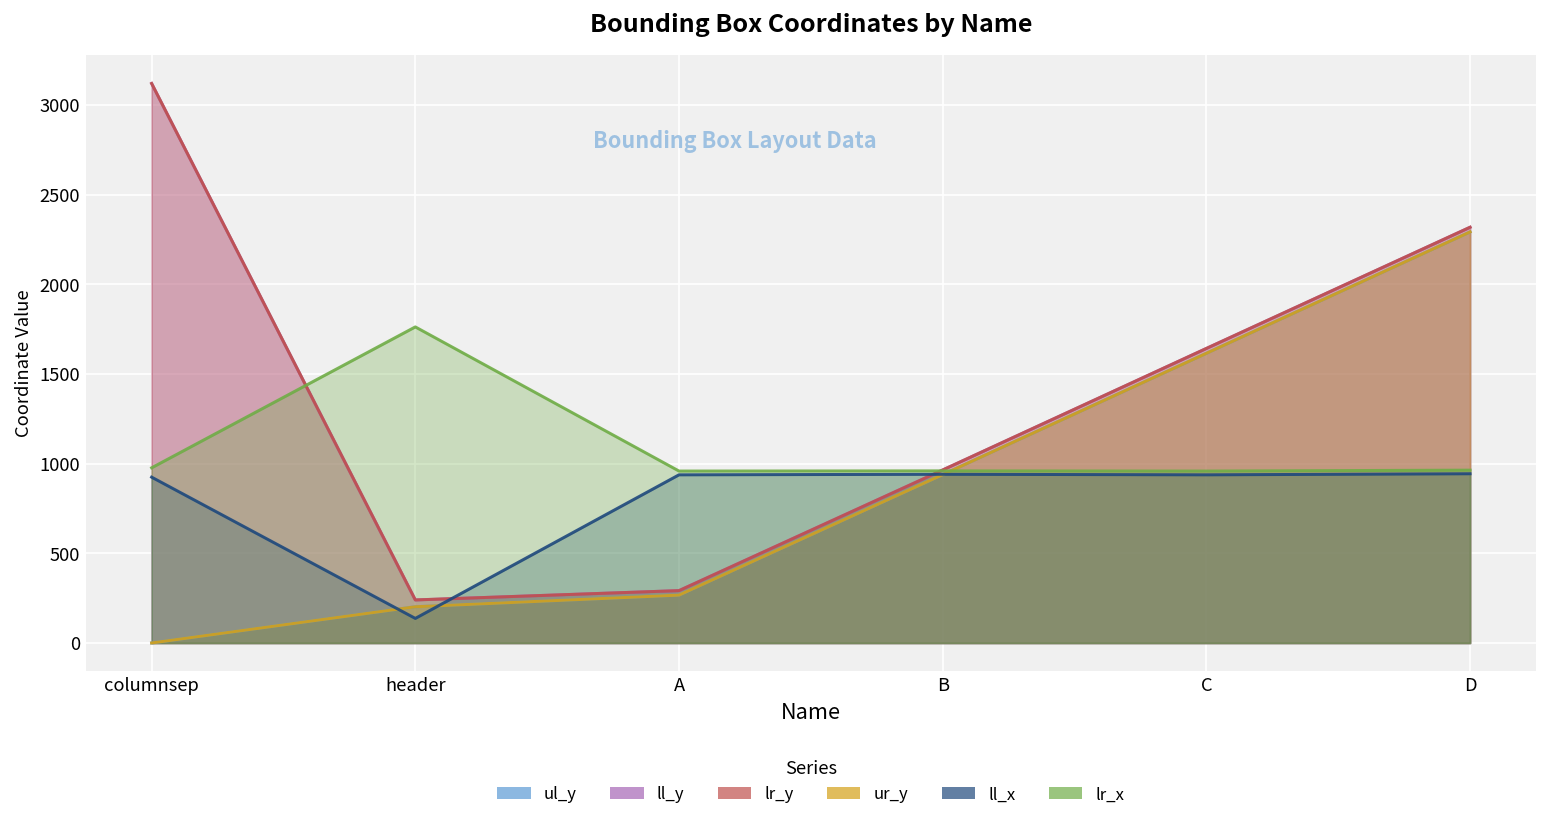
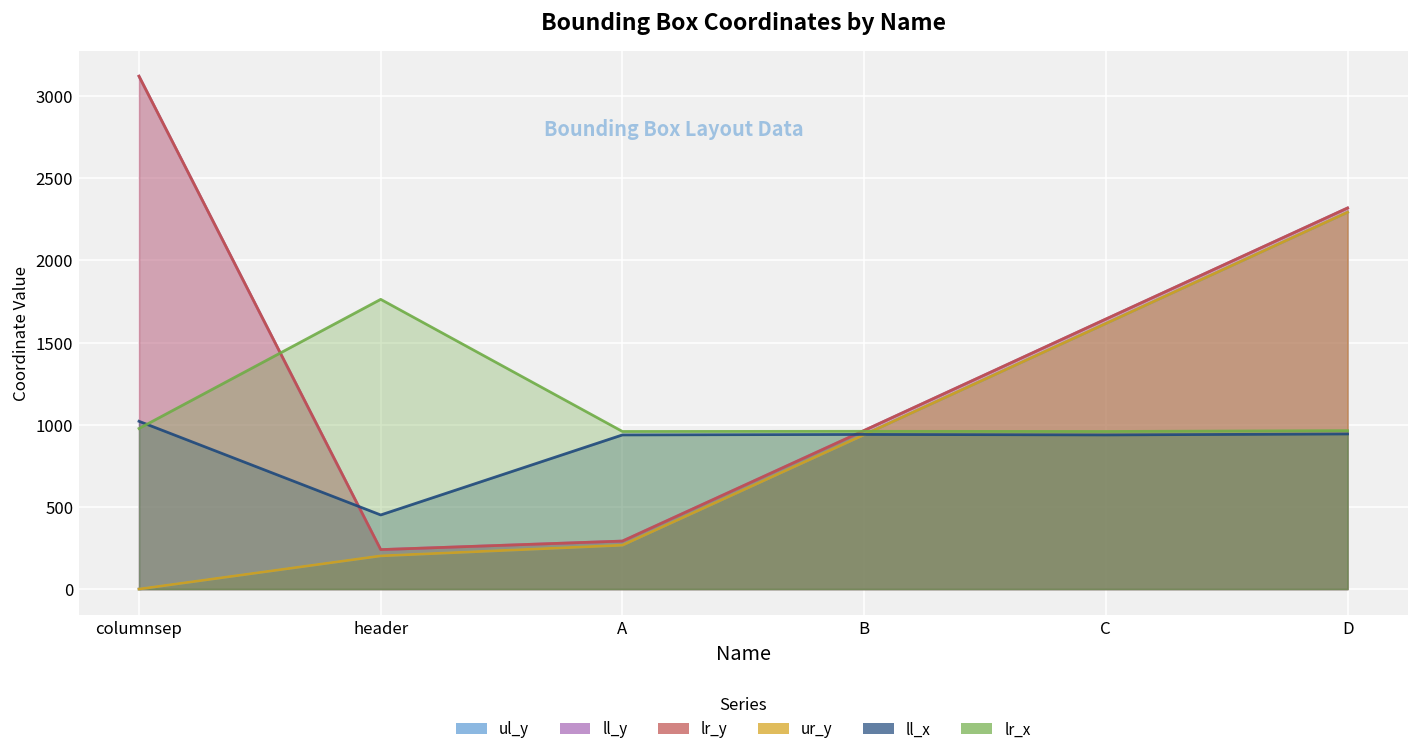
  {
    "ll_x": {
-     "columnsep": 930,
-     "header": 140,
+     "columnsep": 1020,
+     "header": 450,
      "A": 940,
      "C": 940,
      "D": 940
    }
  }
